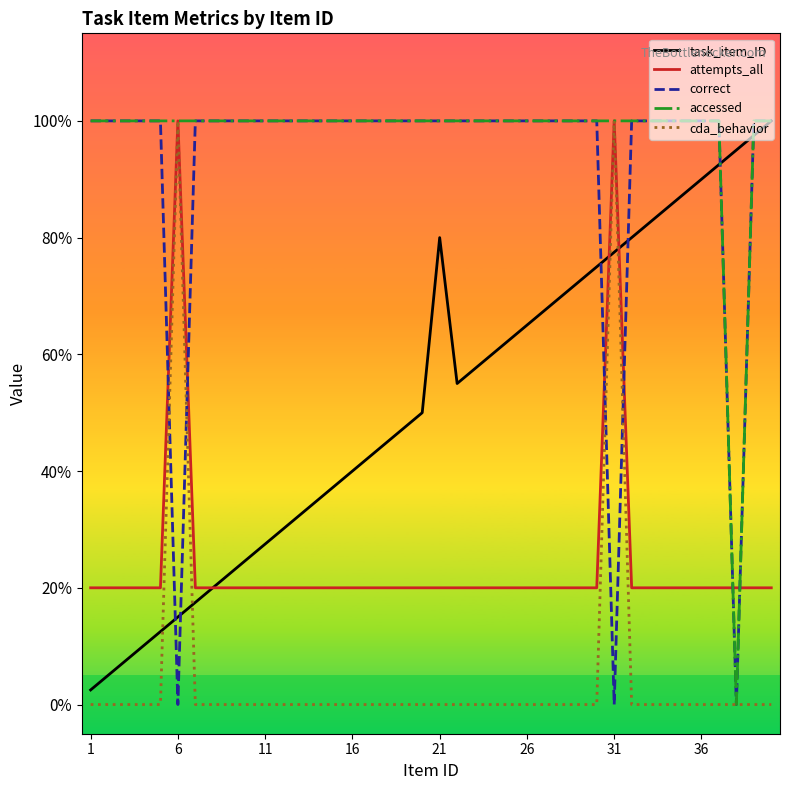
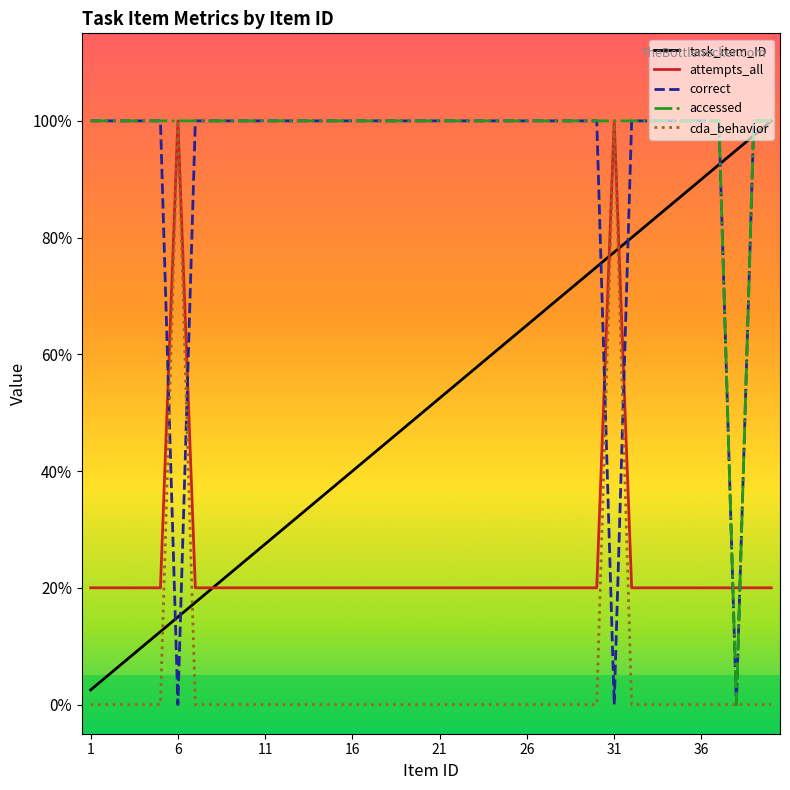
  {
    "task_item_ID": {
      "6": "15%",
      "11": "28%",
      "16": "40%",
-     "21": "80%",
+     "21": "53%",
      "26": "65%",
      "31": "78%",
      "36": "90%"
    },
    "attempts_all": {
      "1": "20%",
      "11": "20%",
      "16": "20%",
      "21": "20%",
      "26": "20%",
      "36": "20%"
    }
  }
